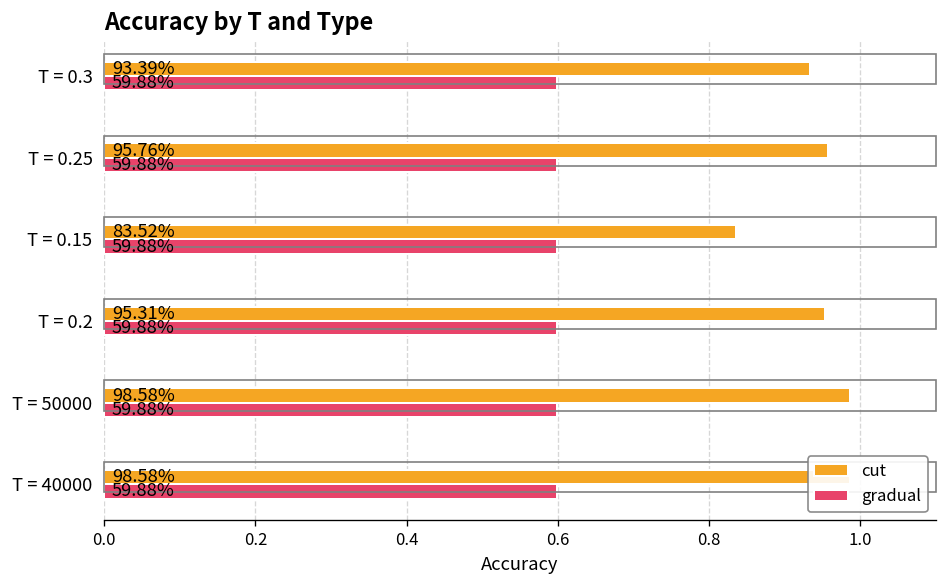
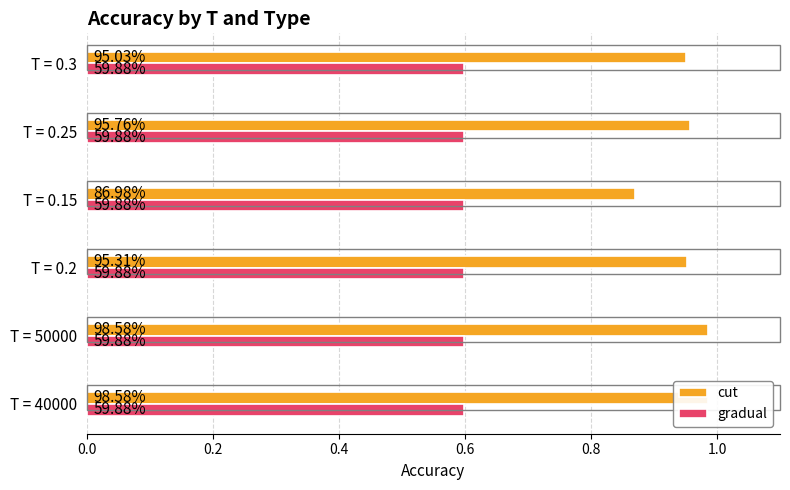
  {
    "cut": {
-     "T = 0.3": "93.39%",
-     "T = 0.15": "83.52%"
+     "T = 0.3": "95.03%",
+     "T = 0.15": "86.98%"
    }
  }
